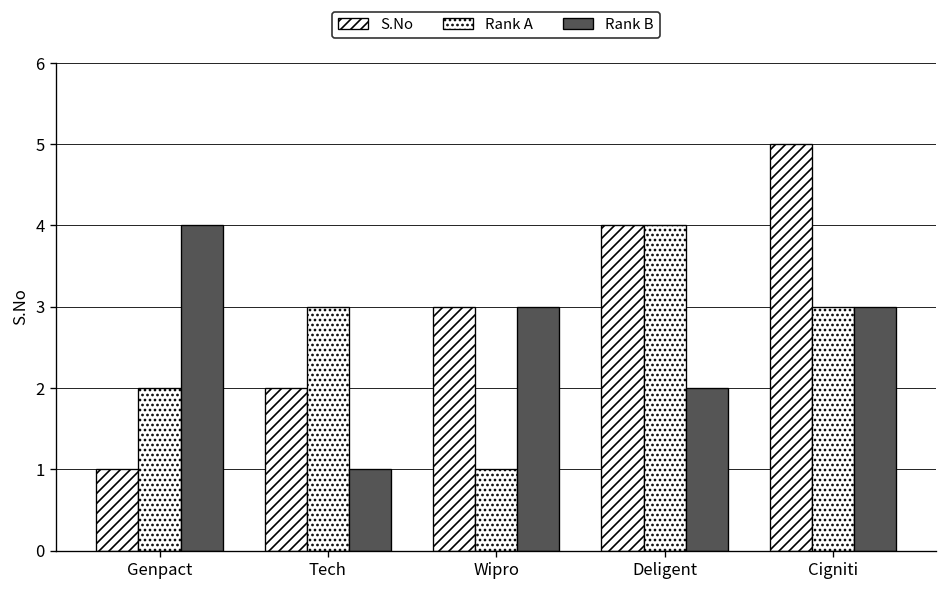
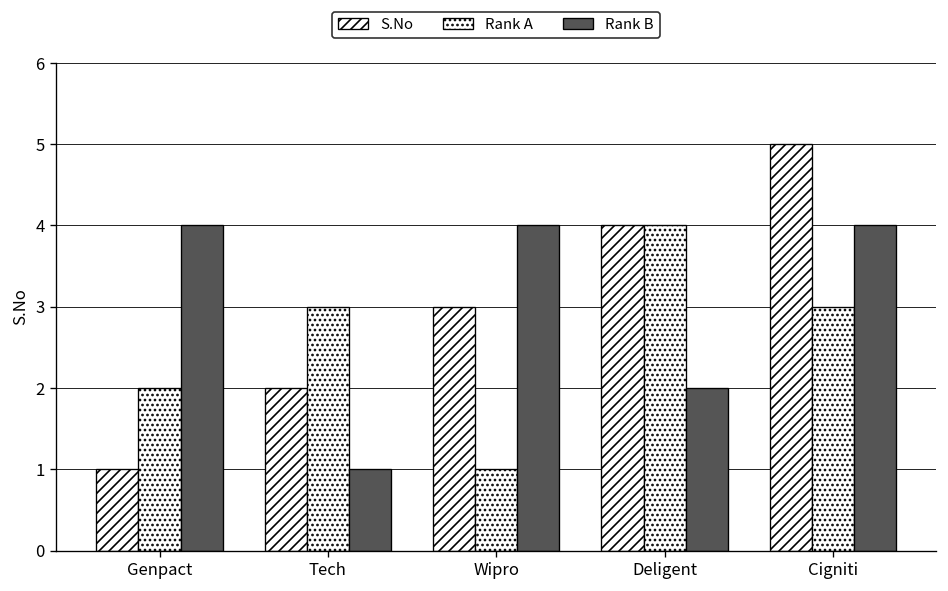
  {
    "Rank B": {
      "Genpact": 4,
      "Tech": 1,
-     "Wipro": 3,
+     "Wipro": 4,
      "Deligent": 2,
-     "Cigniti": 3
+     "Cigniti": 4
    }
  }
